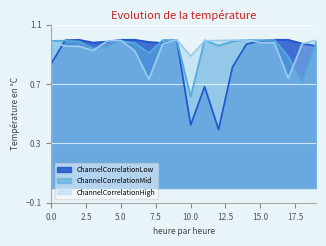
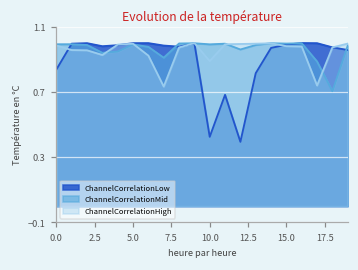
  {
    "ChannelCorrelationLow": {
      "0.0": 0.84,
      "10.0": 0.42
    },
    "ChannelCorrelationMid": {
-     "10.0": 0.62
+     "10.0": 0.99
    },
    "ChannelCorrelationHigh": {
      "10.0": 0.89
    }
  }
